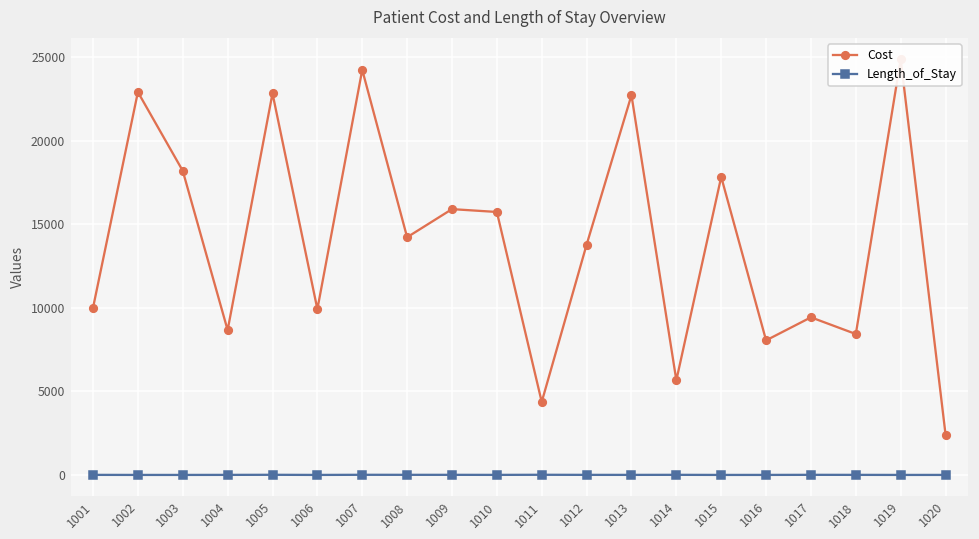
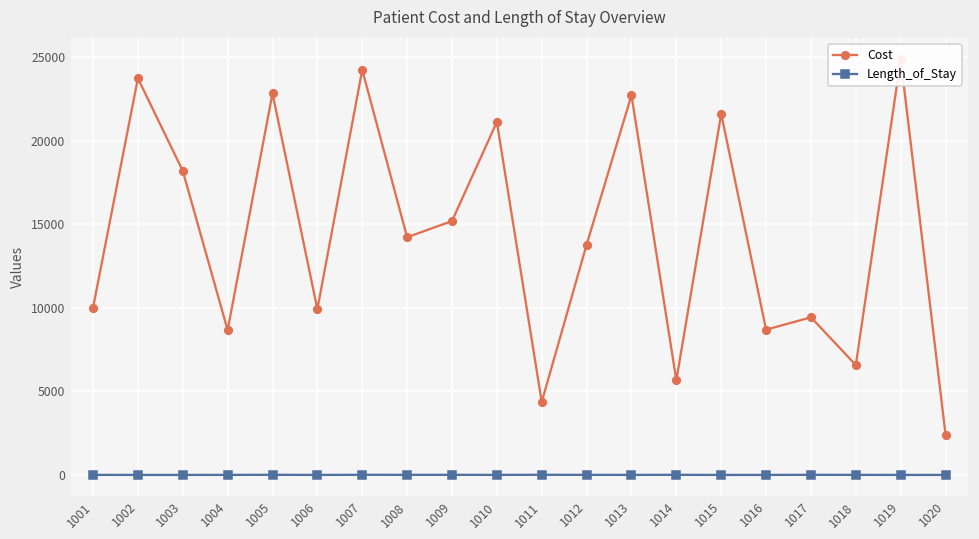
  {
    "Cost": {
      "1001": 10000,
-     "1002": 22900,
+     "1002": 23700,
      "1003": 18200,
      "1004": 8700,
      "1005": 22800,
      "1006": 9900,
      "1007": 24200,
      "1008": 14200,
-     "1009": 15900,
-     "1010": 15700,
+     "1009": 15200,
+     "1010": 21100,
      "1011": 4400,
      "1012": 13800,
      "1013": 22700,
      "1014": 5700,
-     "1015": 17800,
-     "1016": 8100,
+     "1015": 21600,
+     "1016": 8700,
      "1017": 9400,
-     "1018": 8400,
+     "1018": 6600,
      "1020": 2400
    },
    "Length_of_Stay": {
      "1001": 0,
      "1002": 0,
      "1003": 0,
      "1004": 0,
      "1005": 0,
      "1006": 0,
      "1007": 0,
      "1008": 0,
      "1009": 0,
      "1010": 0,
      "1011": 0,
      "1012": 0,
      "1013": 0,
      "1014": 0,
      "1015": 0,
      "1016": 0,
      "1017": 0,
      "1018": 0,
      "1019": 0,
      "1020": 0
    }
  }
